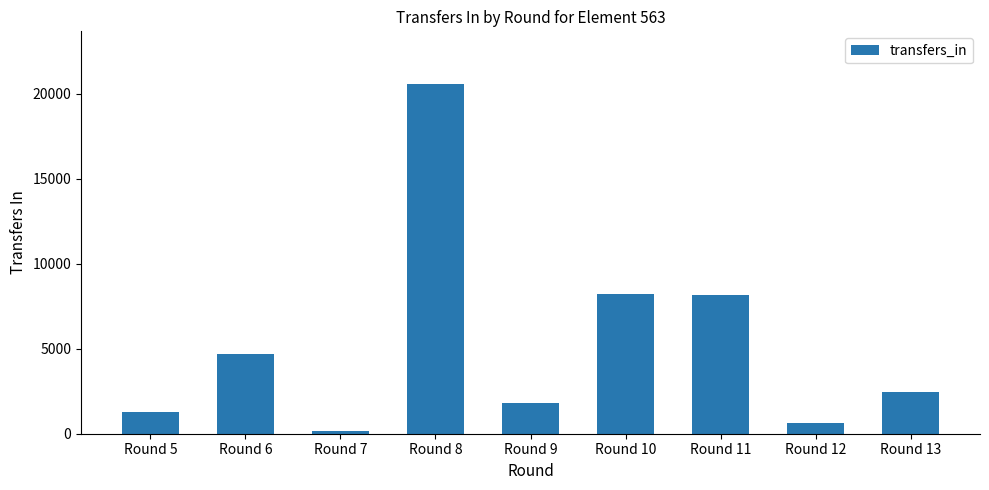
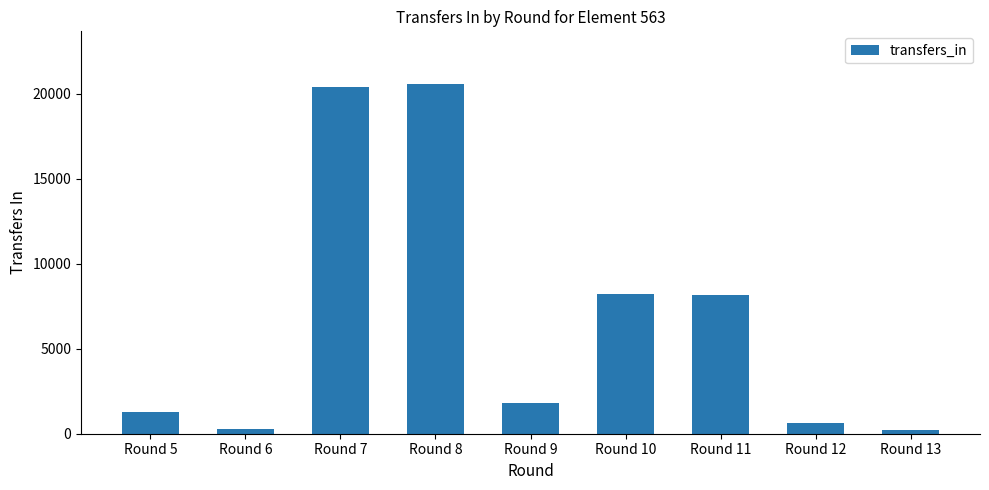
  {
    "Round 5": 1300,
-   "Round 6": 4700,
-   "Round 7": 200,
+   "Round 6": 300,
+   "Round 7": 20400,
    "Round 8": 20600,
    "Round 9": 1800,
    "Round 10": 8200,
    "Round 11": 8200,
    "Round 12": 700,
-   "Round 13": 2400
+   "Round 13": 200
  }
